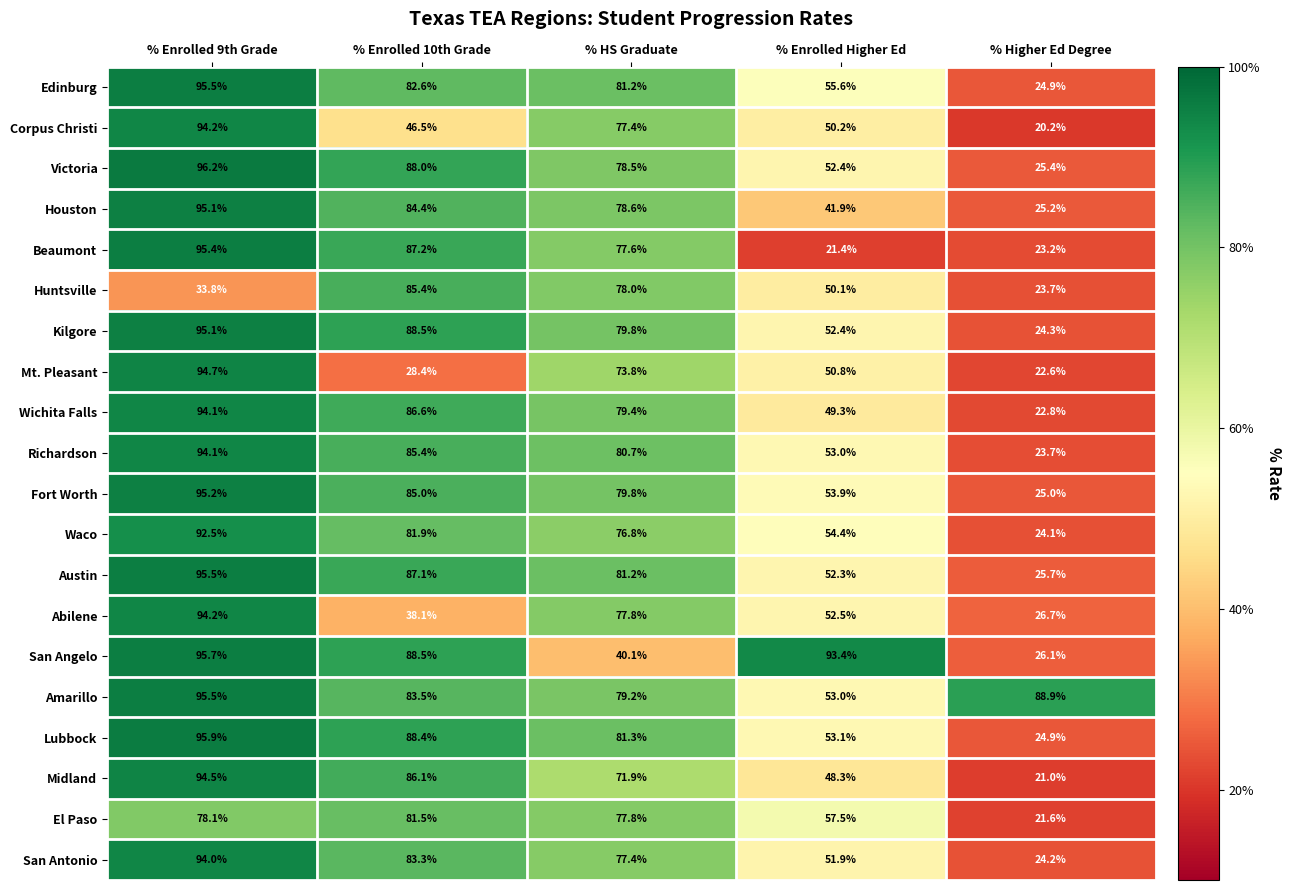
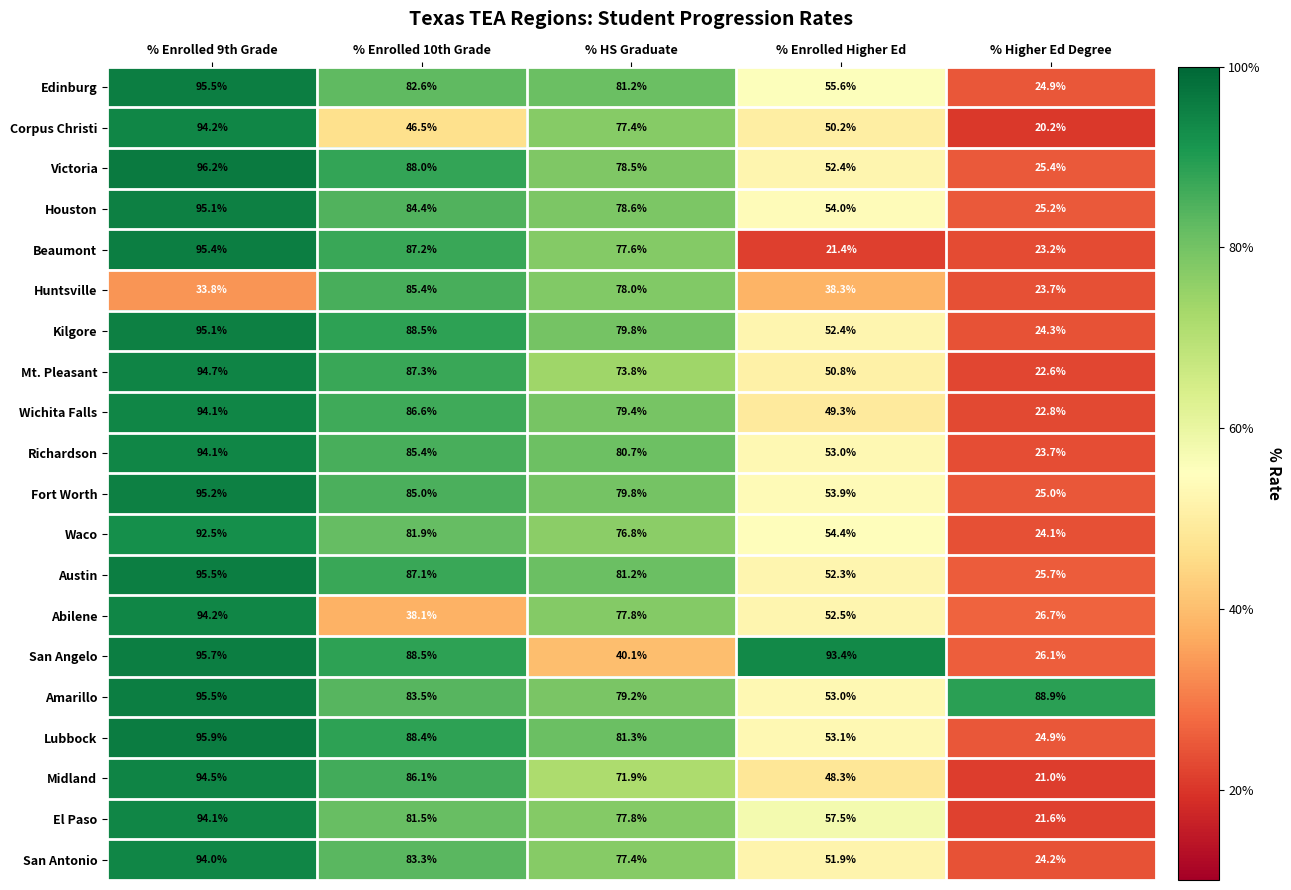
  {
    "Edinburg": {
      "% Enrolled 9th Grade": "95.5%",
      "% Enrolled 10th Grade": "82.6%",
      "% HS Graduate": "81.2%",
      "% Enrolled Higher Ed": "55.6%",
      "% Higher Ed Degree": "24.9%"
    },
    "Corpus Christi": {
      "% Enrolled 9th Grade": "94.2%",
      "% Enrolled 10th Grade": "46.5%",
      "% HS Graduate": "77.4%",
      "% Enrolled Higher Ed": "50.2%",
      "% Higher Ed Degree": "20.2%"
    },
    "Victoria": {
      "% Enrolled 9th Grade": "96.2%",
      "% Enrolled 10th Grade": "88.0%",
      "% HS Graduate": "78.5%",
      "% Enrolled Higher Ed": "52.4%",
      "% Higher Ed Degree": "25.4%"
    },
    "Houston": {
      "% Enrolled 9th Grade": "95.1%",
      "% Enrolled 10th Grade": "84.4%",
      "% HS Graduate": "78.6%",
-     "% Enrolled Higher Ed": "41.9%",
+     "% Enrolled Higher Ed": "54.0%",
      "% Higher Ed Degree": "25.2%"
    },
    "Beaumont": {
      "% Enrolled 9th Grade": "95.4%",
      "% Enrolled 10th Grade": "87.2%",
      "% HS Graduate": "77.6%",
      "% Enrolled Higher Ed": "21.4%",
      "% Higher Ed Degree": "23.2%"
    },
    "Huntsville": {
      "% Enrolled 9th Grade": "33.8%",
      "% Enrolled 10th Grade": "85.4%",
      "% HS Graduate": "78.0%",
-     "% Enrolled Higher Ed": "50.1%",
+     "% Enrolled Higher Ed": "38.3%",
      "% Higher Ed Degree": "23.7%"
    },
    "Kilgore": {
      "% Enrolled 9th Grade": "95.1%",
      "% Enrolled 10th Grade": "88.5%",
      "% HS Graduate": "79.8%",
      "% Enrolled Higher Ed": "52.4%",
      "% Higher Ed Degree": "24.3%"
    },
    "Mt. Pleasant": {
      "% Enrolled 9th Grade": "94.7%",
-     "% Enrolled 10th Grade": "28.4%",
+     "% Enrolled 10th Grade": "87.3%",
      "% HS Graduate": "73.8%",
      "% Enrolled Higher Ed": "50.8%",
      "% Higher Ed Degree": "22.6%"
    },
    "Wichita Falls": {
      "% Enrolled 9th Grade": "94.1%",
      "% Enrolled 10th Grade": "86.6%",
      "% HS Graduate": "79.4%",
      "% Enrolled Higher Ed": "49.3%",
      "% Higher Ed Degree": "22.8%"
    },
    "Richardson": {
      "% Enrolled 9th Grade": "94.1%",
      "% Enrolled 10th Grade": "85.4%",
      "% HS Graduate": "80.7%",
      "% Enrolled Higher Ed": "53.0%",
      "% Higher Ed Degree": "23.7%"
    },
    "Fort Worth": {
      "% Enrolled 9th Grade": "95.2%",
      "% Enrolled 10th Grade": "85.0%",
      "% HS Graduate": "79.8%",
      "% Enrolled Higher Ed": "53.9%",
      "% Higher Ed Degree": "25.0%"
    },
    "Waco": {
      "% Enrolled 9th Grade": "92.5%",
      "% Enrolled 10th Grade": "81.9%",
      "% HS Graduate": "76.8%",
      "% Enrolled Higher Ed": "54.4%",
      "% Higher Ed Degree": "24.1%"
    },
    "Austin": {
      "% Enrolled 9th Grade": "95.5%",
      "% Enrolled 10th Grade": "87.1%",
      "% HS Graduate": "81.2%",
      "% Enrolled Higher Ed": "52.3%",
      "% Higher Ed Degree": "25.7%"
    },
    "Abilene": {
      "% Enrolled 9th Grade": "94.2%",
      "% Enrolled 10th Grade": "38.1%",
      "% HS Graduate": "77.8%",
      "% Enrolled Higher Ed": "52.5%",
      "% Higher Ed Degree": "26.7%"
    },
    "San Angelo": {
      "% Enrolled 9th Grade": "95.7%",
      "% Enrolled 10th Grade": "88.5%",
      "% HS Graduate": "40.1%",
      "% Enrolled Higher Ed": "93.4%",
      "% Higher Ed Degree": "26.1%"
    },
    "Amarillo": {
      "% Enrolled 9th Grade": "95.5%",
      "% Enrolled 10th Grade": "83.5%",
      "% HS Graduate": "79.2%",
      "% Enrolled Higher Ed": "53.0%",
      "% Higher Ed Degree": "88.9%"
    },
    "Lubbock": {
      "% Enrolled 9th Grade": "95.9%",
      "% Enrolled 10th Grade": "88.4%",
      "% HS Graduate": "81.3%",
      "% Enrolled Higher Ed": "53.1%",
      "% Higher Ed Degree": "24.9%"
    },
    "Midland": {
      "% Enrolled 9th Grade": "94.5%",
      "% Enrolled 10th Grade": "86.1%",
      "% HS Graduate": "71.9%",
      "% Enrolled Higher Ed": "48.3%",
      "% Higher Ed Degree": "21.0%"
    },
    "El Paso": {
-     "% Enrolled 9th Grade": "78.1%",
+     "% Enrolled 9th Grade": "94.1%",
      "% Enrolled 10th Grade": "81.5%",
      "% HS Graduate": "77.8%",
      "% Enrolled Higher Ed": "57.5%",
      "% Higher Ed Degree": "21.6%"
    },
    "San Antonio": {
      "% Enrolled 9th Grade": "94.0%",
      "% Enrolled 10th Grade": "83.3%",
      "% HS Graduate": "77.4%",
      "% Enrolled Higher Ed": "51.9%",
      "% Higher Ed Degree": "24.2%"
    }
  }
